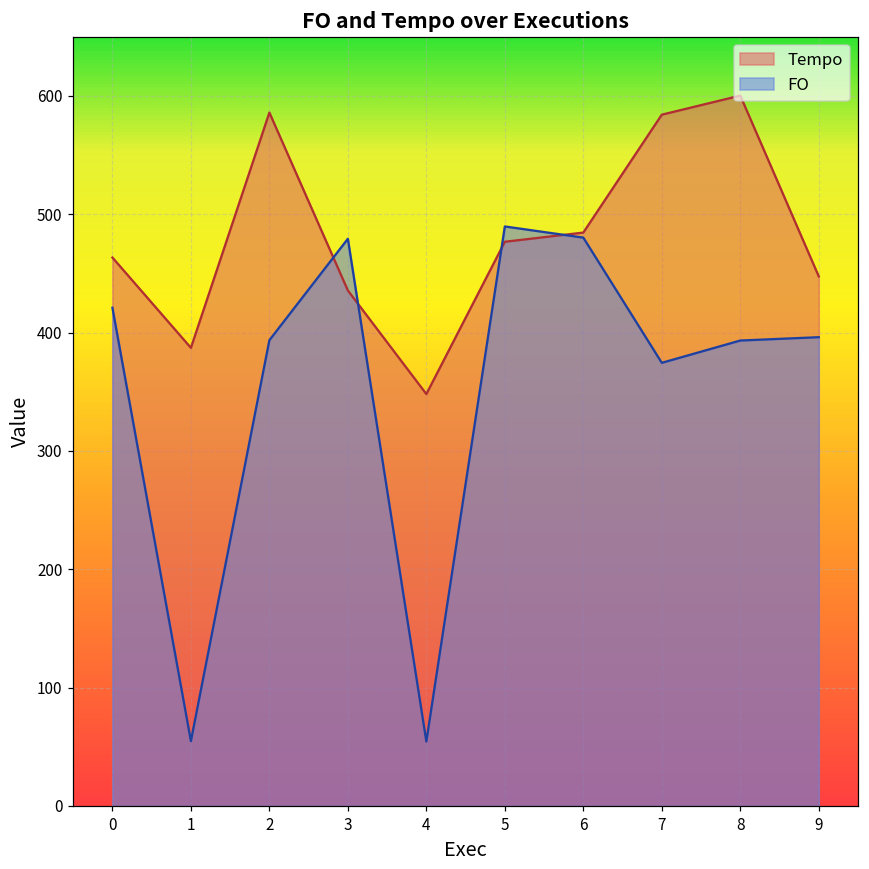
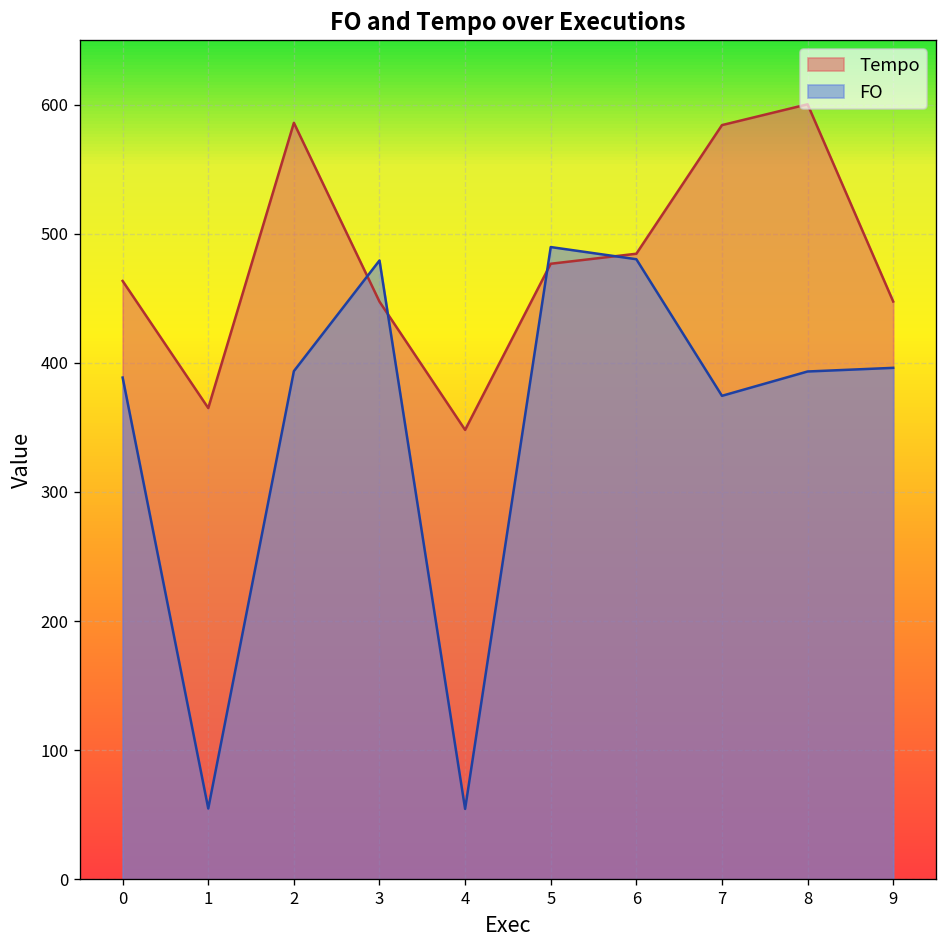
  {
    "Tempo": {
      "0": 463,
-     "1": 387,
+     "1": 365,
      "2": 586,
-     "3": 436,
+     "3": 447,
      "4": 348,
      "5": 477,
      "6": 484,
      "7": 584,
      "9": 447
    },
    "FO": {
-     "0": 421,
+     "0": 389,
      "1": 55,
      "2": 394,
      "3": 479,
      "4": 55,
      "5": 490,
      "6": 480,
      "7": 374,
      "8": 393,
      "9": 396
    }
  }
